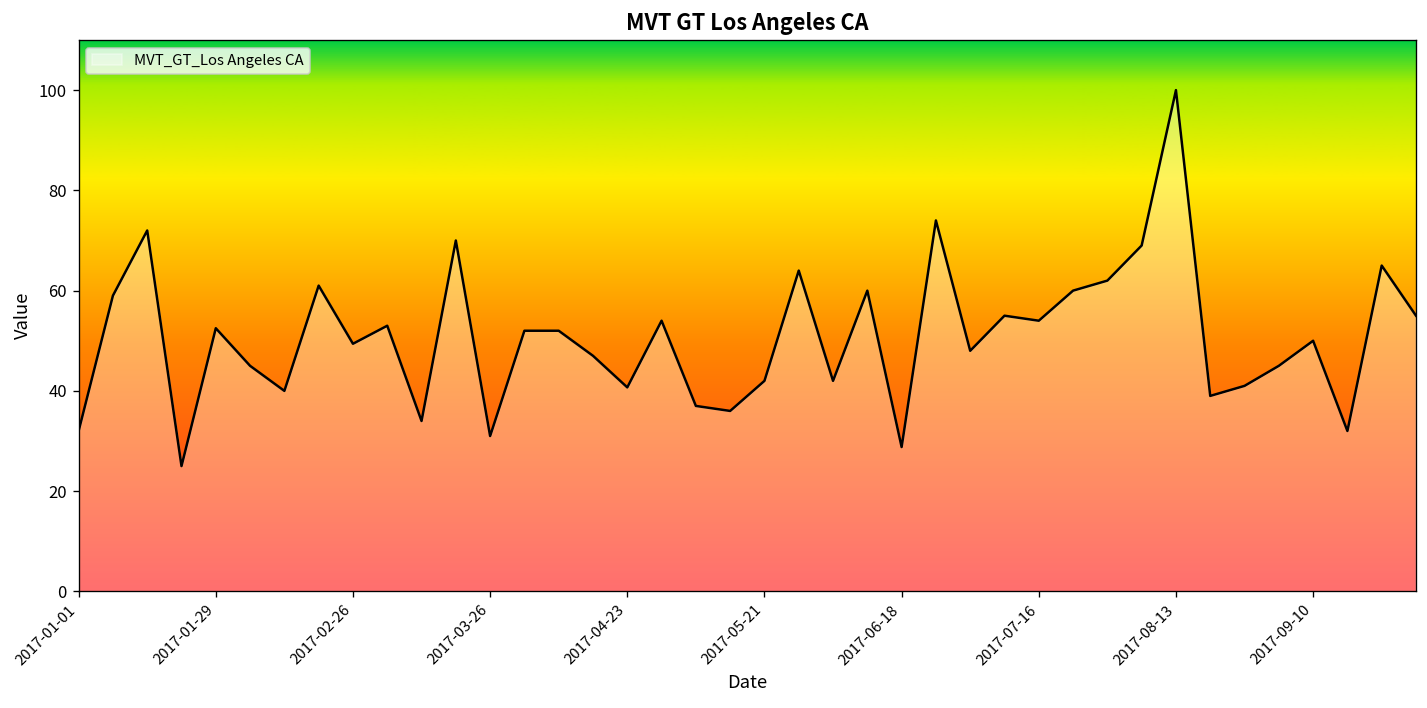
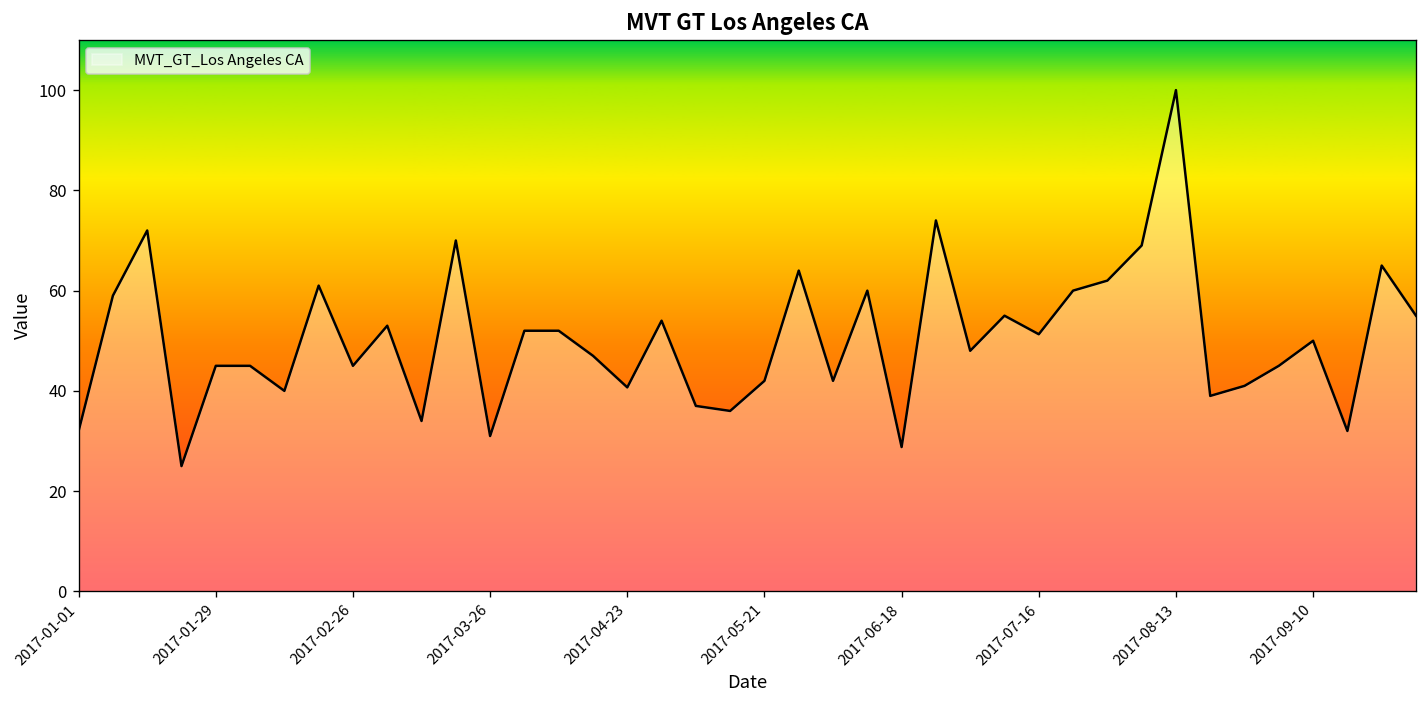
  {
    "2017-01-01": 32,
-   "2017-01-29": 53,
-   "2017-02-26": 49,
+   "2017-01-29": 45,
+   "2017-02-26": 45,
    "2017-03-26": 31,
    "2017-04-23": 41,
    "2017-05-21": 42,
    "2017-06-18": 29,
-   "2017-07-16": 54,
+   "2017-07-16": 51,
    "2017-08-13": 100,
    "2017-09-10": 50
  }
